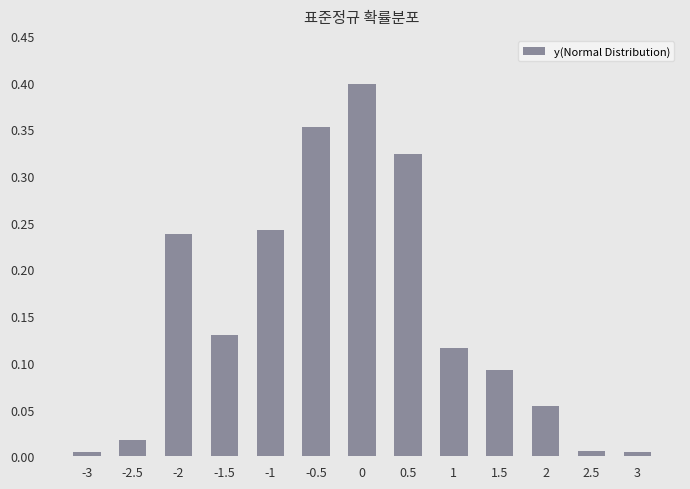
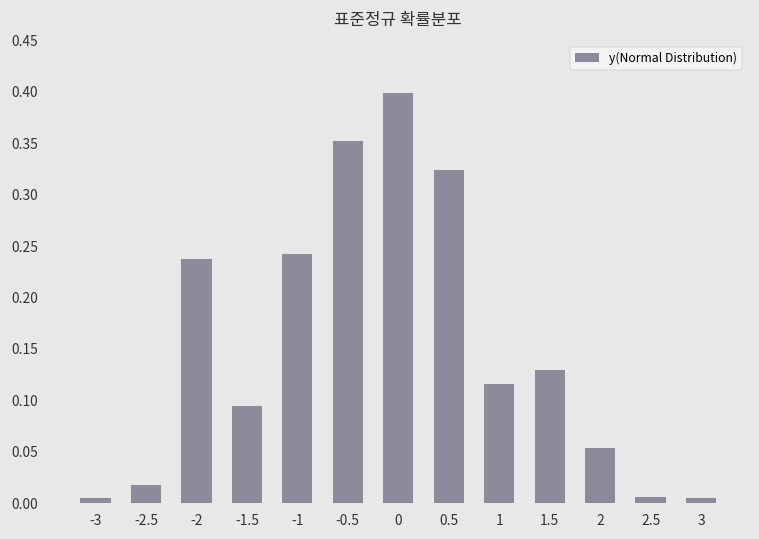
  {
    "-3": 0.00,
    "-2.5": 0.02,
    "-2": 0.24,
-   "-1.5": 0.13,
+   "-1.5": 0.09,
    "-1": 0.24,
    "-0.5": 0.35,
    "0": 0.40,
    "0.5": 0.32,
    "1": 0.12,
-   "1.5": 0.09,
+   "1.5": 0.13,
    "2": 0.05,
    "2.5": 0.01,
    "3": 0.00
  }
